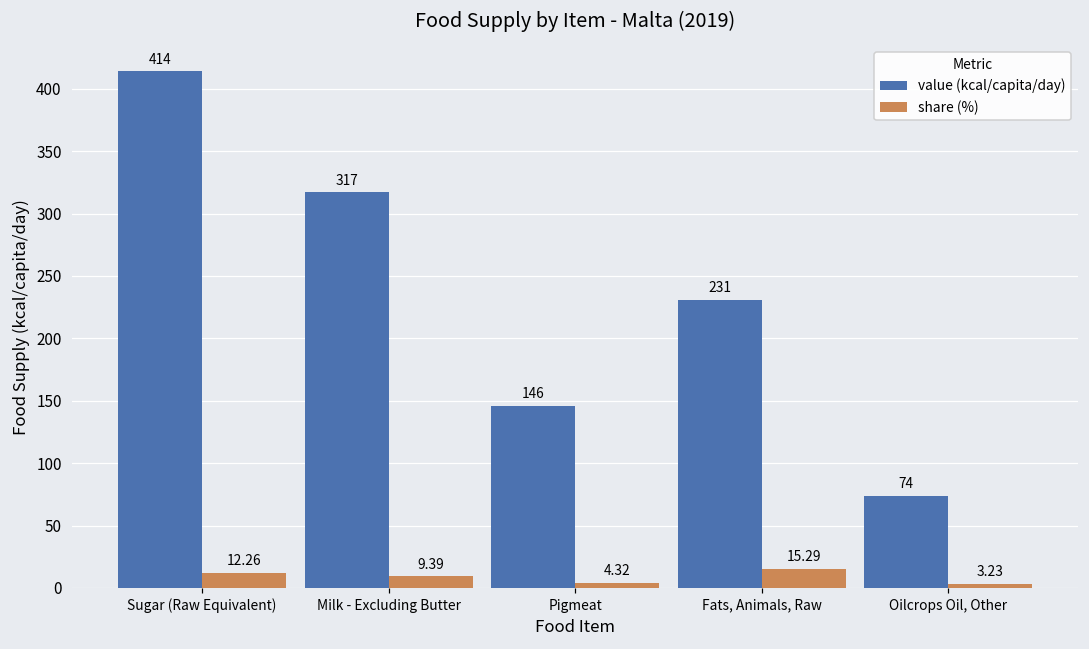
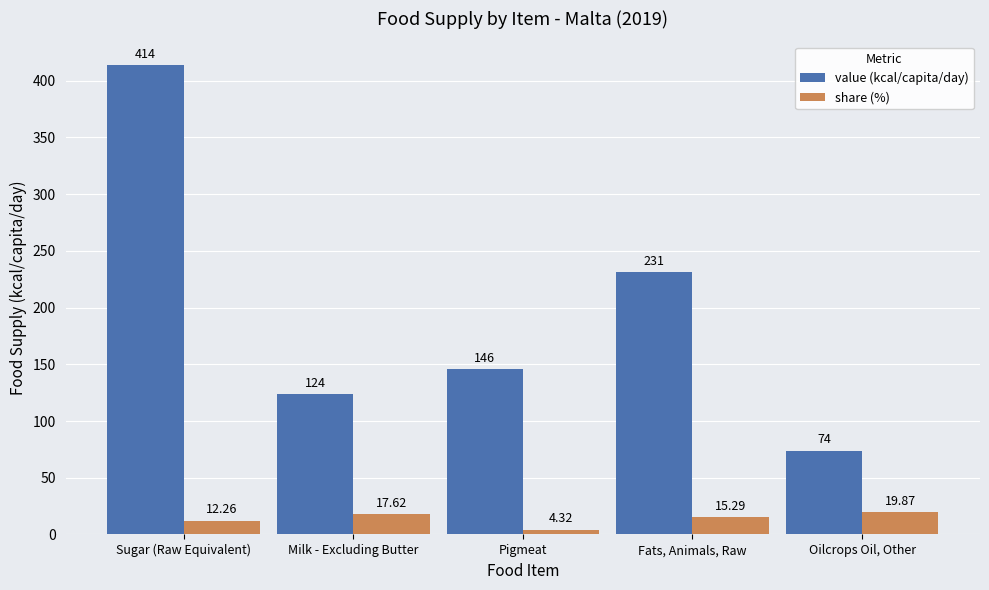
  {
    "value (kcal/capita/day)": {
      "Sugar (Raw Equivalent)": 414,
-     "Milk - Excluding Butter": 317,
+     "Milk - Excluding Butter": 124,
      "Pigmeat": 146,
      "Fats, Animals, Raw": 231,
      "Oilcrops Oil, Other": 74
    },
    "share (%)": {
      "Sugar (Raw Equivalent)": 12.26,
-     "Milk - Excluding Butter": 9.39,
+     "Milk - Excluding Butter": 17.62,
      "Pigmeat": 4.32,
      "Fats, Animals, Raw": 15.29,
-     "Oilcrops Oil, Other": 3.23
+     "Oilcrops Oil, Other": 19.87
    }
  }
